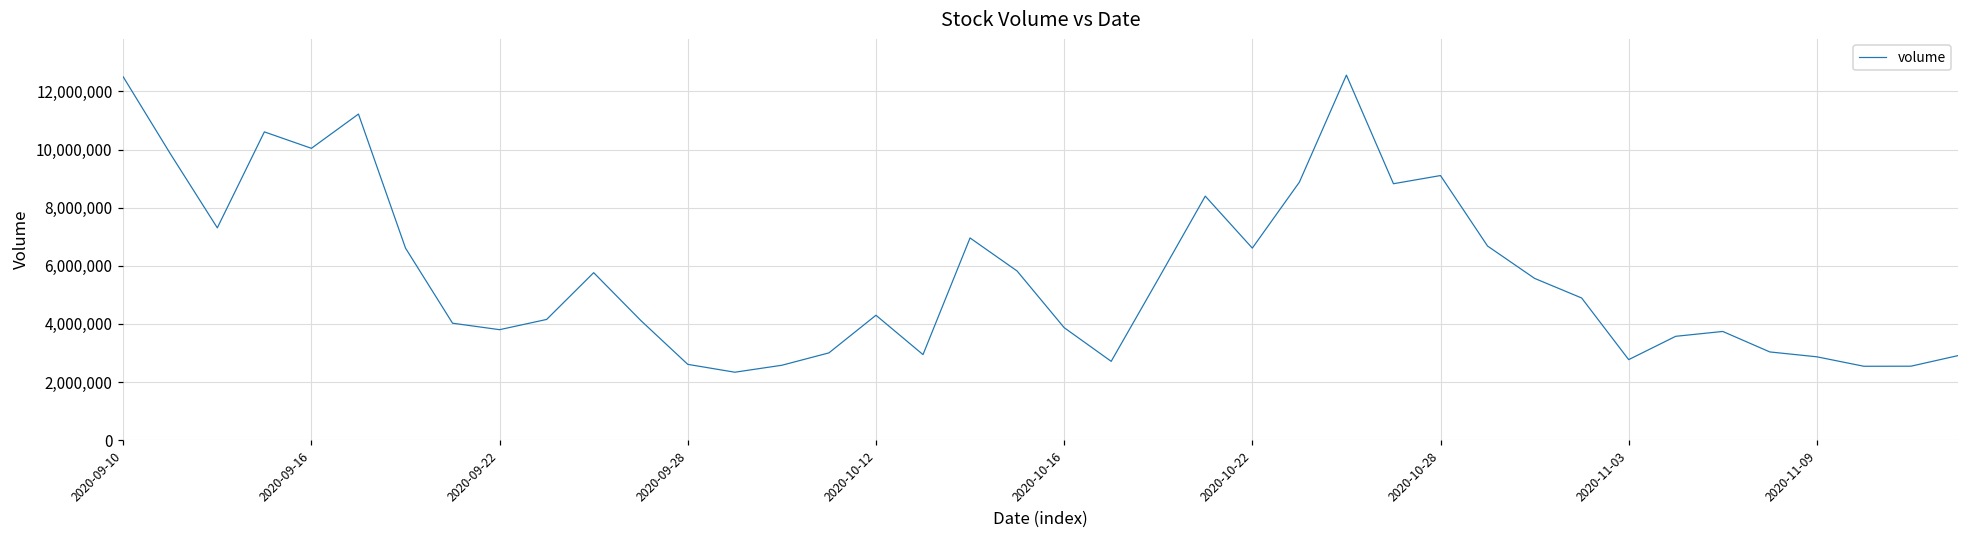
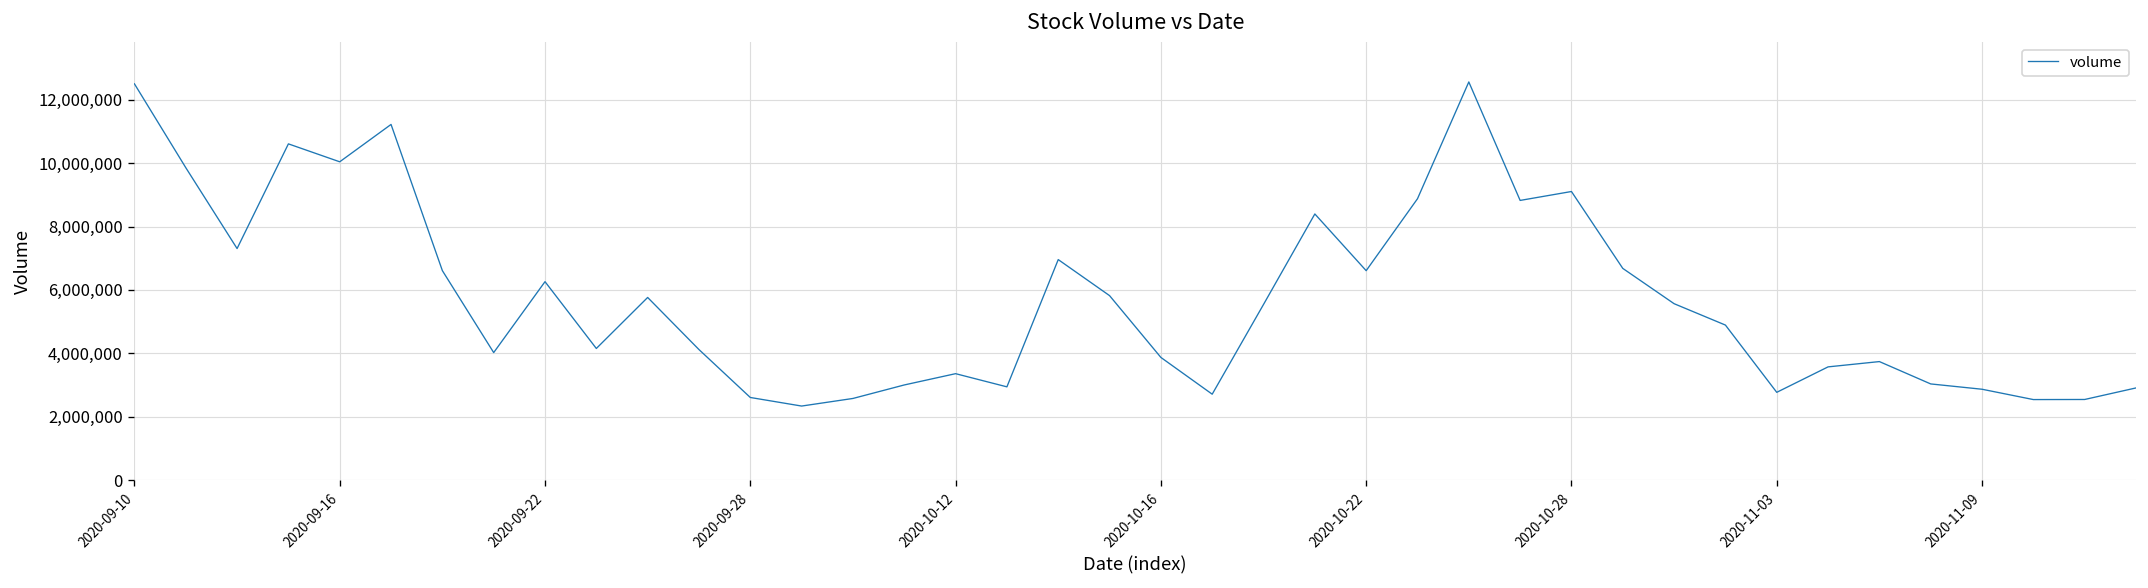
  {
    "2020-09-10": "12,500,000",
    "2020-09-16": "10,000,000",
-   "2020-09-22": "3,800,000",
+   "2020-09-22": "6,300,000",
    "2020-09-28": "2,600,000",
-   "2020-10-12": "4,300,000",
+   "2020-10-12": "3,400,000",
    "2020-10-16": "3,900,000",
    "2020-10-22": "6,600,000",
    "2020-10-28": "9,100,000",
    "2020-11-03": "2,800,000",
    "2020-11-09": "2,900,000"
  }
